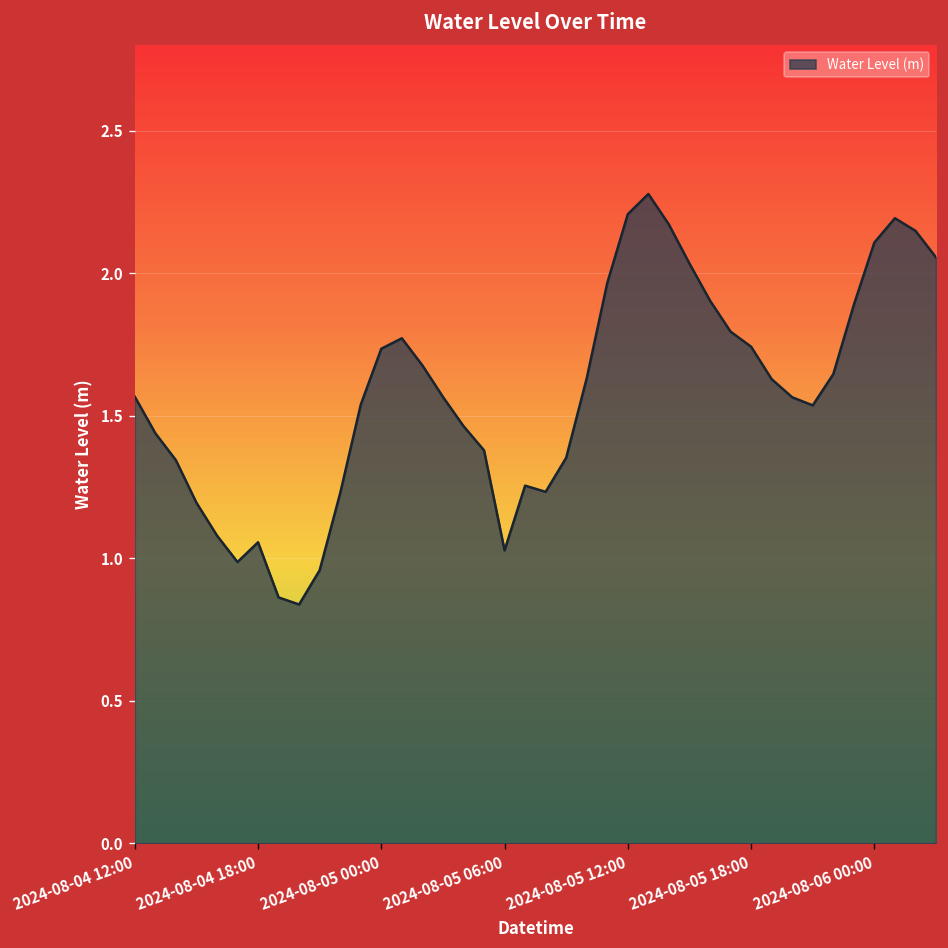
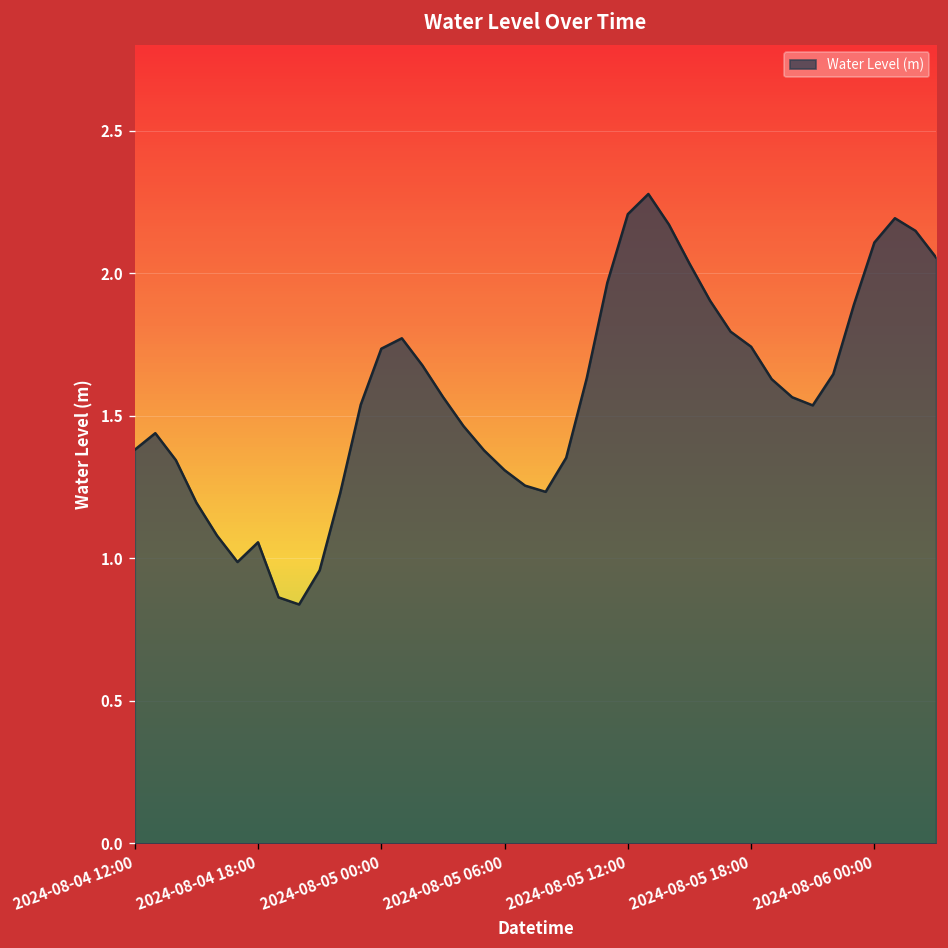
  {
-   "2024-08-04 12:00": 1.57,
+   "2024-08-04 12:00": 1.38,
    "2024-08-04 18:00": 1.06,
    "2024-08-05 00:00": 1.74,
-   "2024-08-05 06:00": 1.03,
+   "2024-08-05 06:00": 1.31,
    "2024-08-05 12:00": 2.21,
    "2024-08-05 18:00": 1.74,
    "2024-08-06 00:00": 2.11
  }
